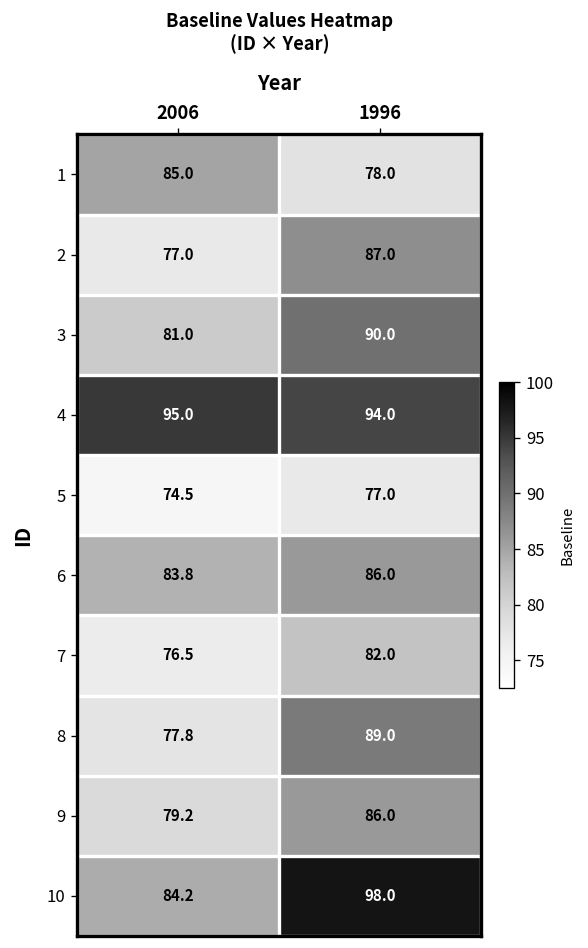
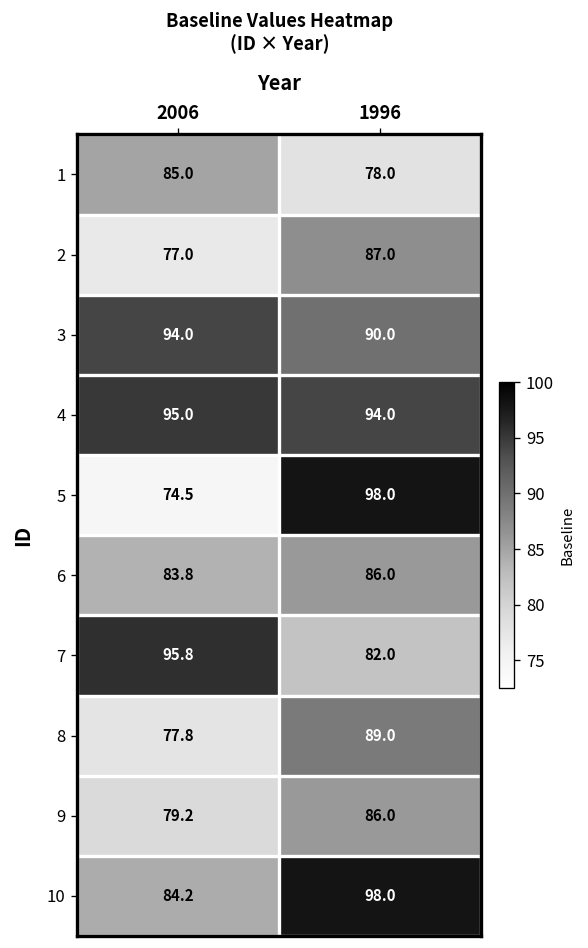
  {
    "1": {
      "2006": 85.0,
      "1996": 78.0
    },
    "2": {
      "2006": 77.0,
      "1996": 87.0
    },
    "3": {
-     "2006": 81.0,
+     "2006": 94.0,
      "1996": 90.0
    },
    "4": {
      "2006": 95.0,
      "1996": 94.0
    },
    "5": {
      "2006": 74.5,
-     "1996": 77.0
+     "1996": 98.0
    },
    "6": {
      "2006": 83.8,
      "1996": 86.0
    },
    "7": {
-     "2006": 76.5,
+     "2006": 95.8,
      "1996": 82.0
    },
    "8": {
      "2006": 77.8,
      "1996": 89.0
    },
    "9": {
      "2006": 79.2,
      "1996": 86.0
    },
    "10": {
      "2006": 84.2,
      "1996": 98.0
    }
  }
